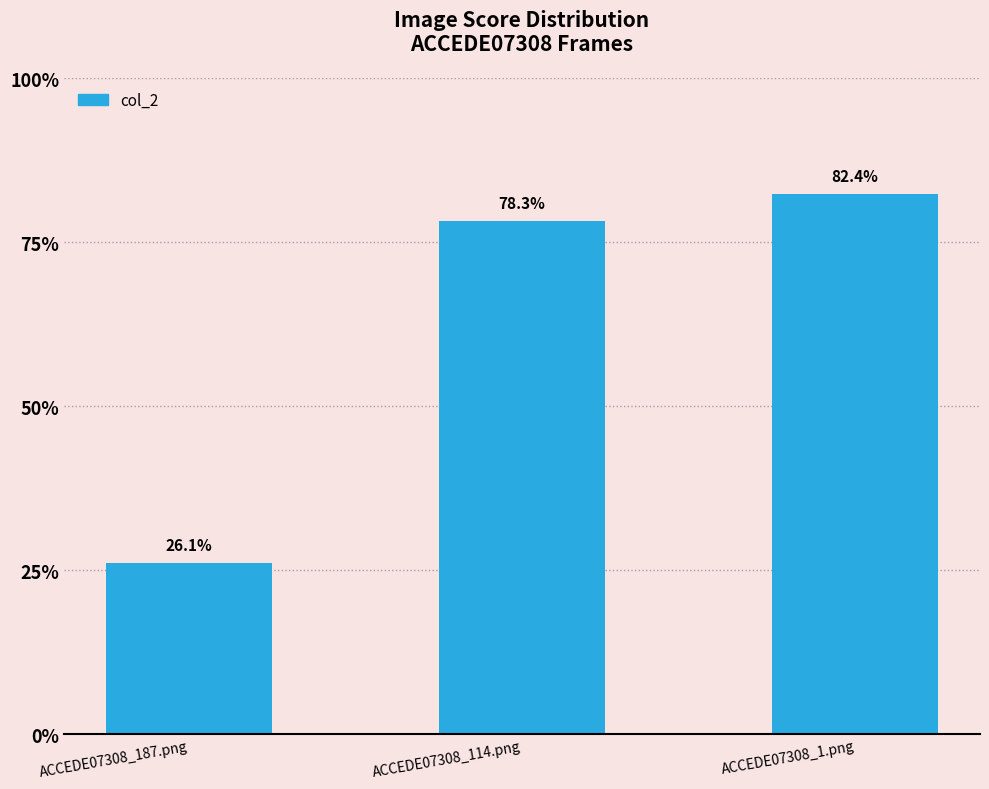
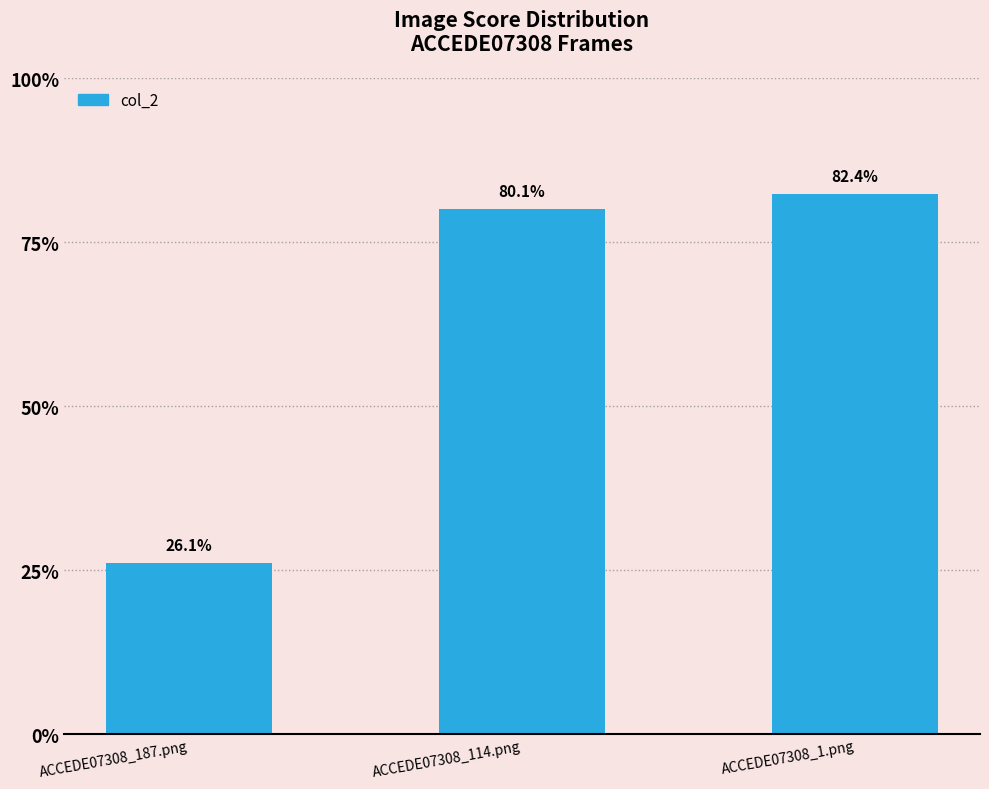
  {
    "ACCEDE07308_187.png": "26.1%",
-   "ACCEDE07308_114.png": "78.3%",
+   "ACCEDE07308_114.png": "80.1%",
    "ACCEDE07308_1.png": "82.4%"
  }
